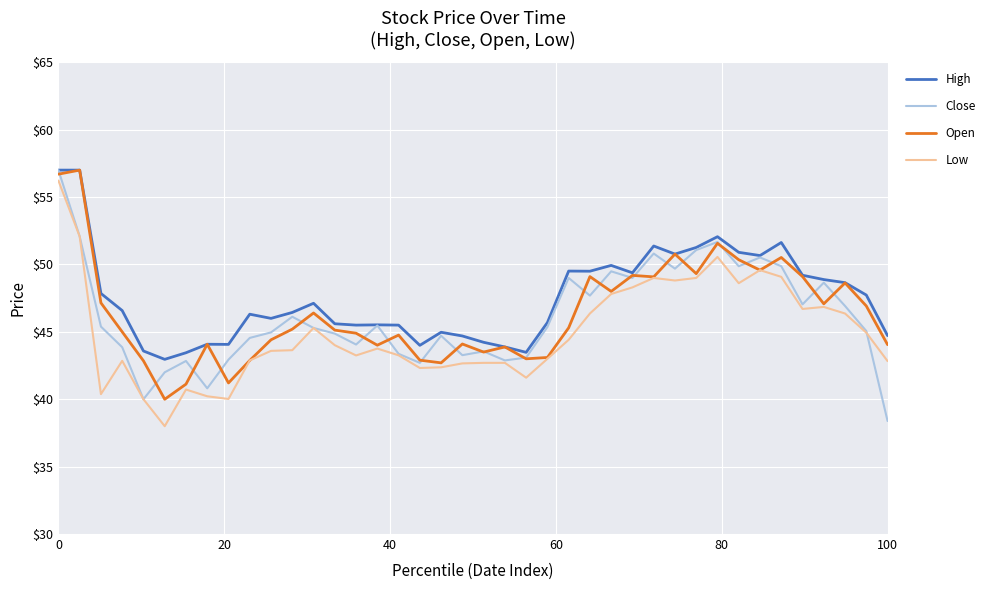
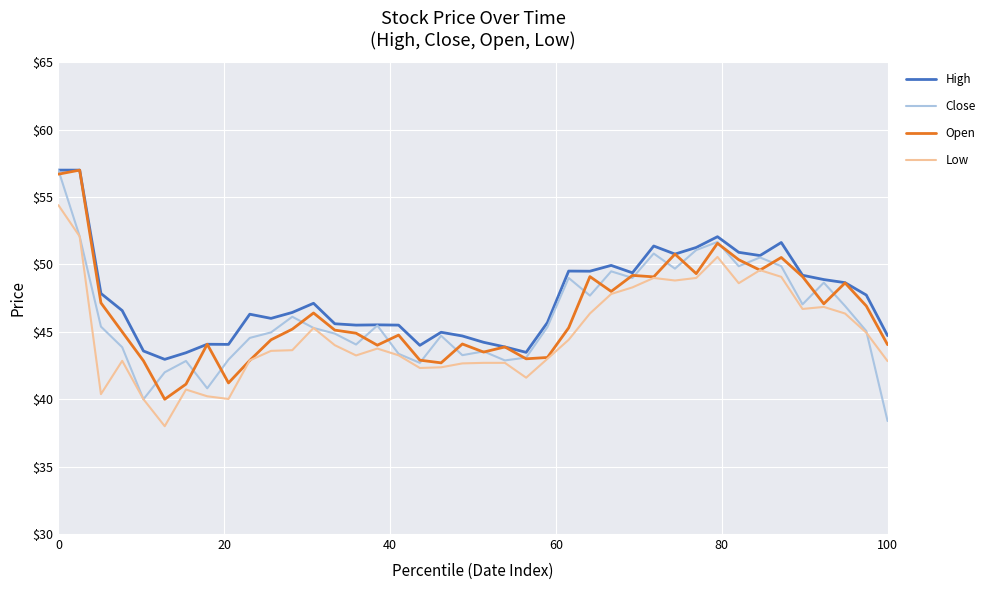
  {
    "High": {
      "100": "$44.7"
    },
    "Close": {
      "100": "$38.4"
    },
    "Open": {
      "0": "$56.7",
      "100": "$44.0"
    },
    "Low": {
-     "0": "$56.2",
+     "0": "$54.4",
      "100": "$42.8"
    }
  }
